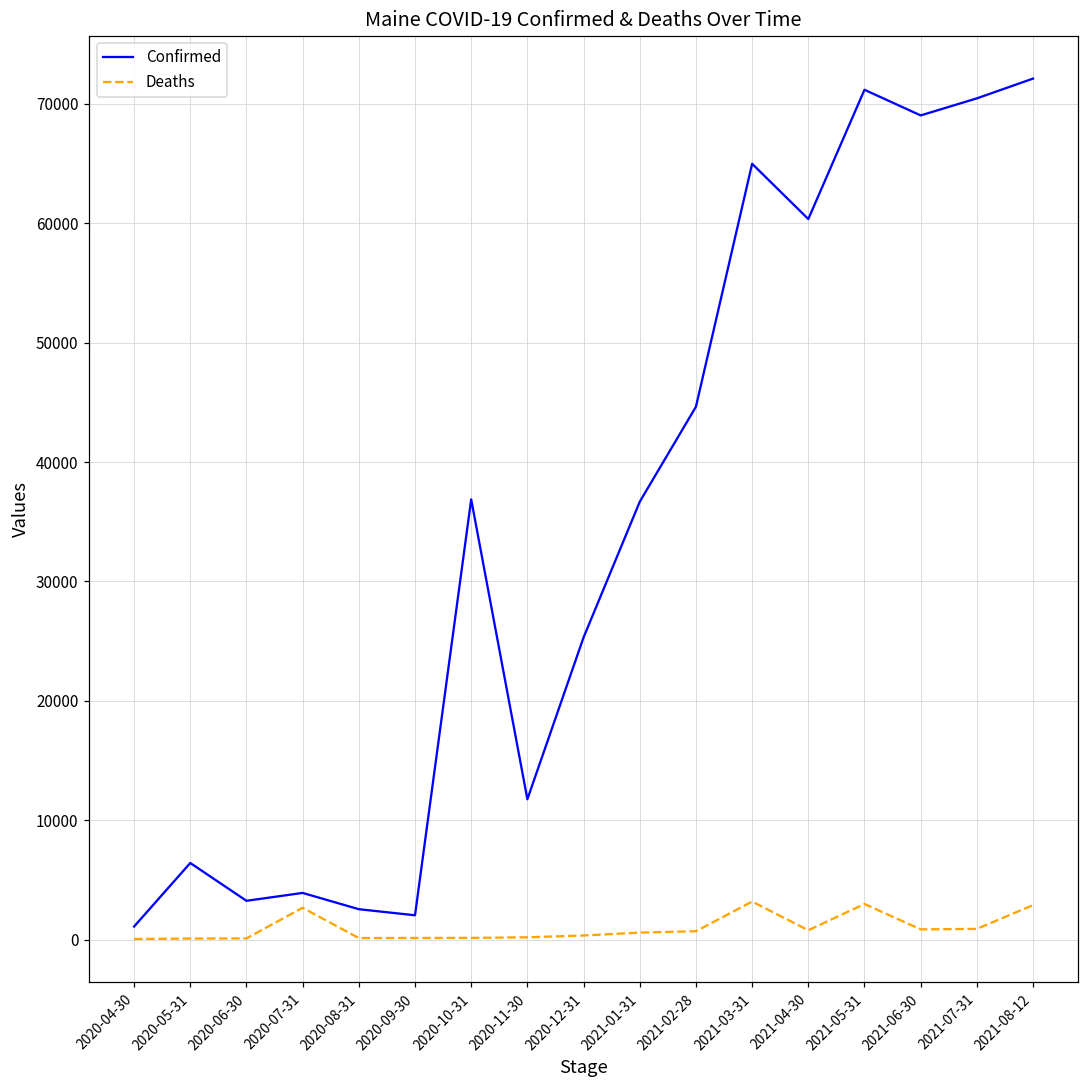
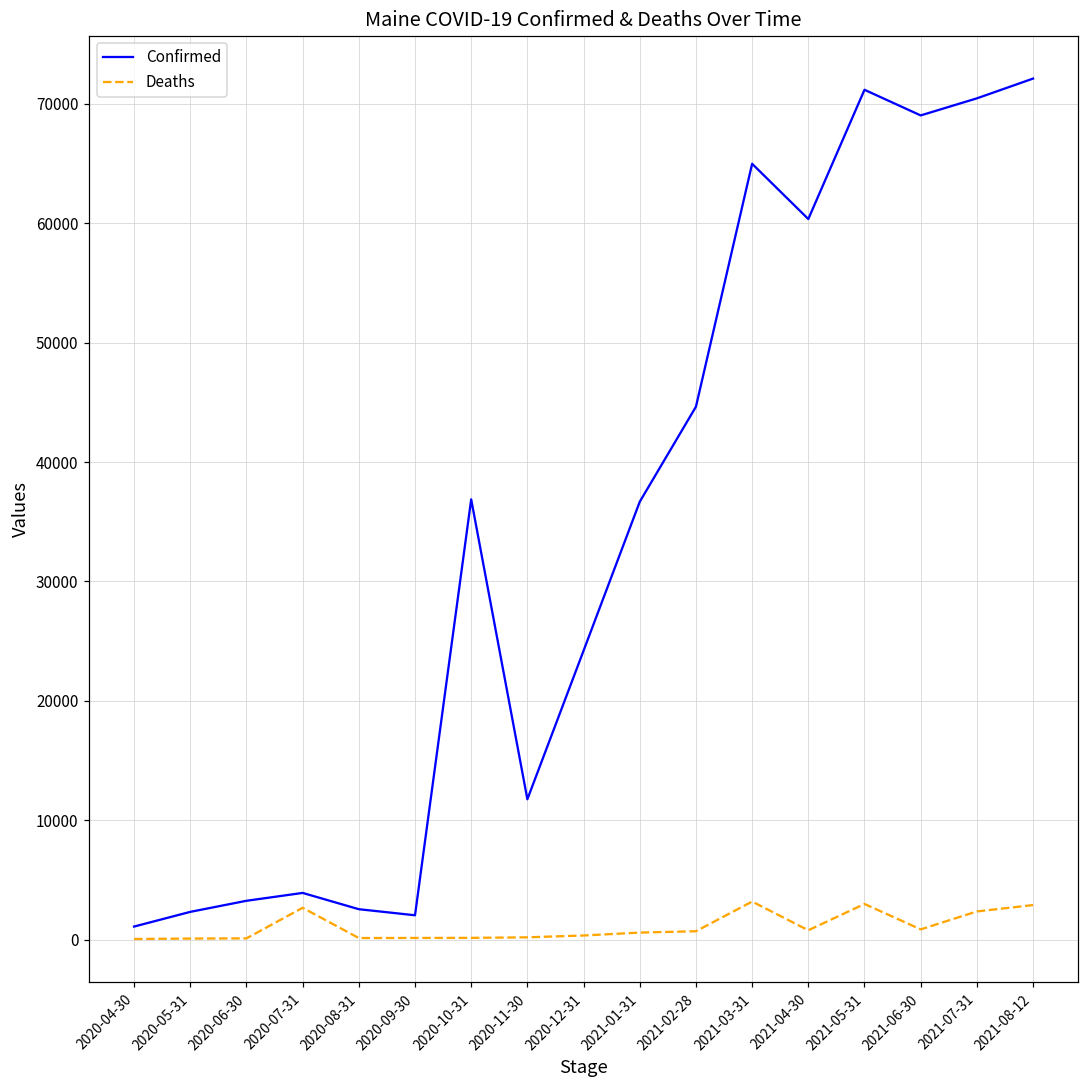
  {
    "Confirmed": {
      "2020-04-30": 1100,
-     "2020-05-31": 6400,
+     "2020-05-31": 2300,
      "2020-06-30": 3300,
      "2020-07-31": 3900,
      "2020-08-31": 2500,
      "2020-09-30": 2000,
      "2020-10-31": 36900,
      "2020-11-30": 11800,
-     "2020-12-31": 25300,
+     "2020-12-31": 24200,
      "2021-01-31": 36700,
      "2021-02-28": 44600,
      "2021-03-31": 65000,
      "2021-04-30": 60400,
      "2021-05-31": 71200,
      "2021-06-30": 69000,
      "2021-07-31": 70500,
      "2021-08-12": 72100
    },
    "Deaths": {
      "2020-04-30": 100,
      "2020-05-31": 100,
      "2020-06-30": 100,
      "2020-07-31": 2700,
      "2020-08-31": 100,
      "2020-09-30": 100,
      "2020-10-31": 100,
      "2020-11-30": 200,
      "2020-12-31": 300,
      "2021-01-31": 600,
      "2021-02-28": 700,
      "2021-03-31": 3200,
      "2021-04-30": 800,
      "2021-05-31": 3000,
      "2021-06-30": 900,
-     "2021-07-31": 900,
+     "2021-07-31": 2400,
      "2021-08-12": 2900
    }
  }
